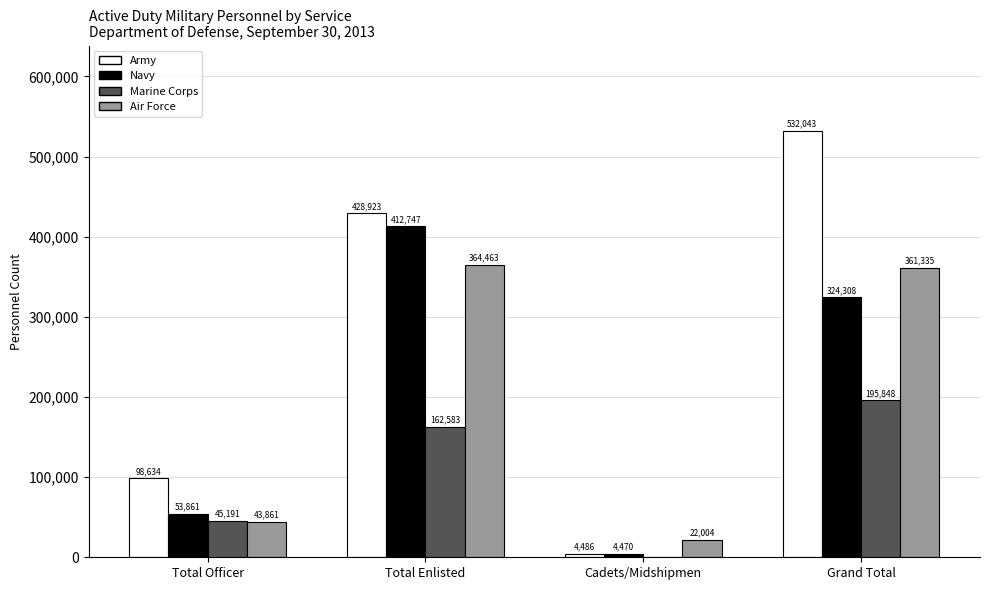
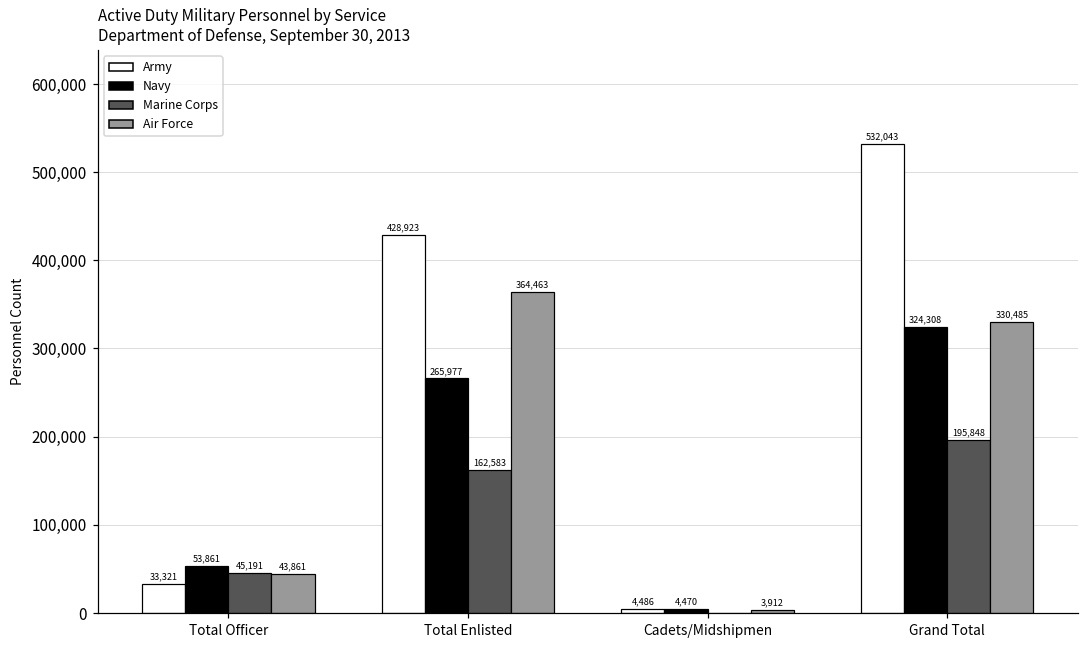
  {
    "Army": {
-     "Total Officer": "98,634",
+     "Total Officer": "33,321",
      "Total Enlisted": "428,923",
      "Cadets/Midshipmen": "4,486",
      "Grand Total": "532,043"
    },
    "Navy": {
      "Total Officer": "53,861",
-     "Total Enlisted": "412,747",
+     "Total Enlisted": "265,977",
      "Cadets/Midshipmen": "4,470",
      "Grand Total": "324,308"
    },
    "Marine Corps": {
      "Total Officer": "45,191",
      "Total Enlisted": "162,583",
      "Grand Total": "195,848"
    },
    "Air Force": {
      "Total Officer": "43,861",
      "Total Enlisted": "364,463",
-     "Cadets/Midshipmen": "22,004",
-     "Grand Total": "361,335"
+     "Cadets/Midshipmen": "3,912",
+     "Grand Total": "330,485"
    }
  }
